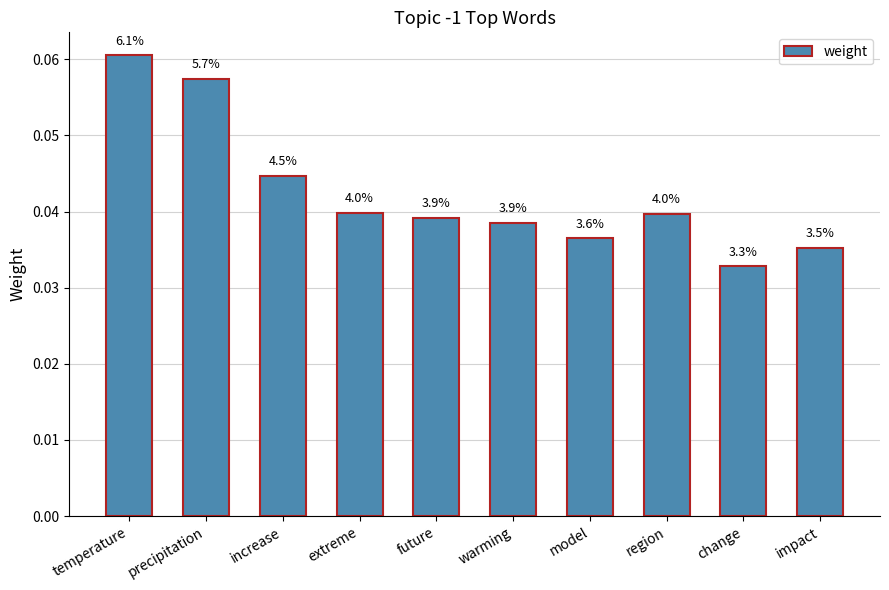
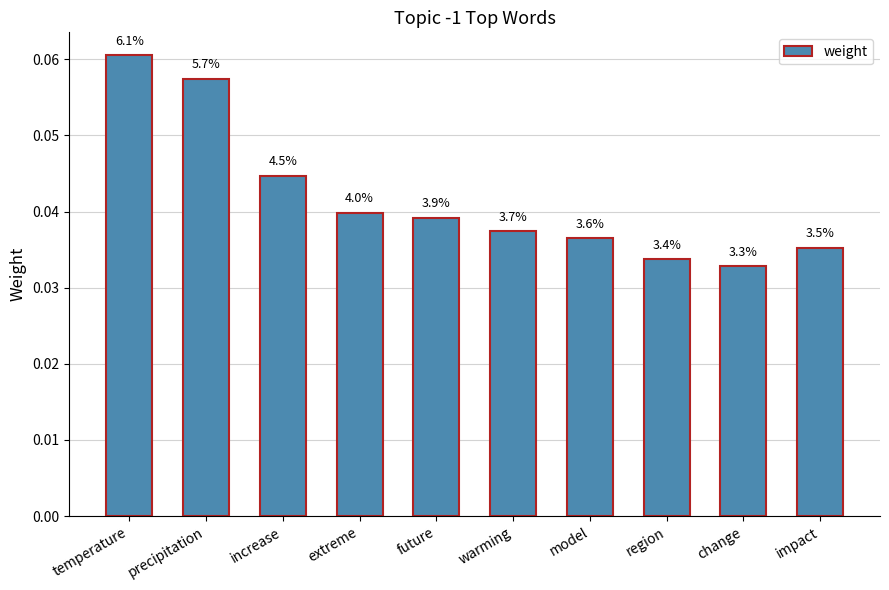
  {
    "temperature": "6.1%",
    "precipitation": "5.7%",
    "increase": "4.5%",
    "extreme": "4.0%",
    "future": "3.9%",
-   "warming": "3.9%",
+   "warming": "3.7%",
    "model": "3.6%",
-   "region": "4.0%",
+   "region": "3.4%",
    "change": "3.3%",
    "impact": "3.5%"
  }
